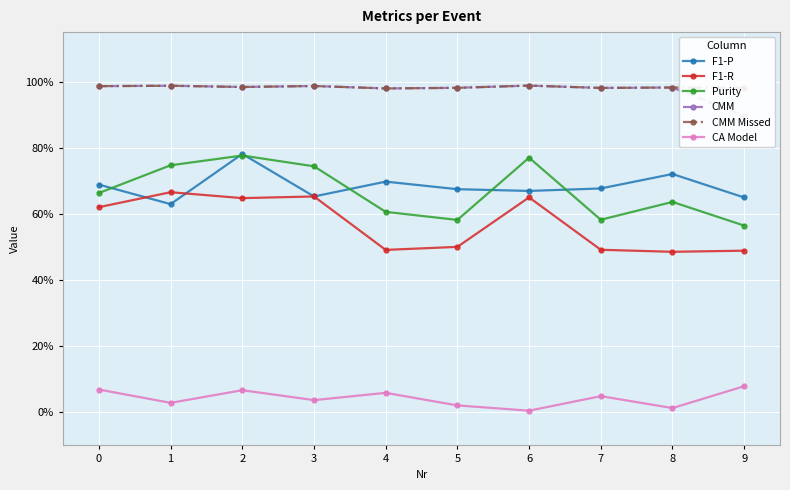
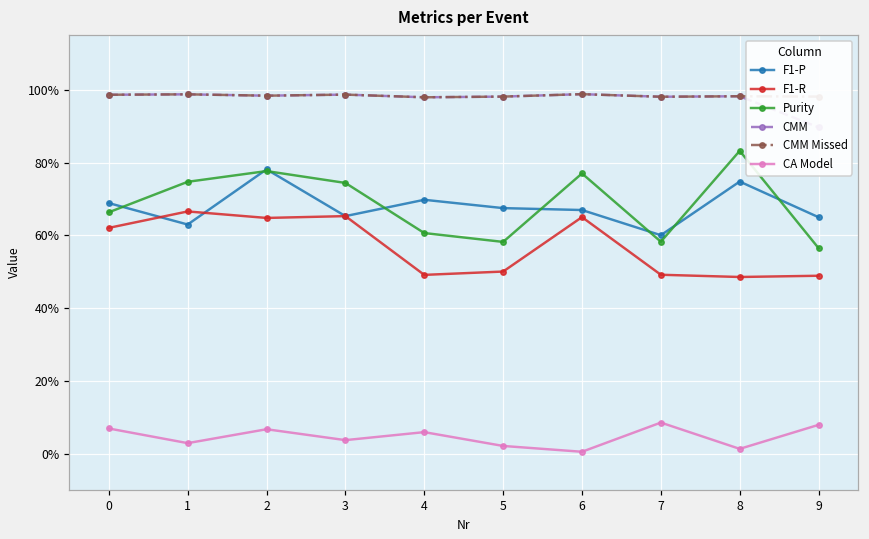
  {
    "F1-P": {
      "0": "69%",
      "1": "63%",
      "4": "70%",
      "5": "67%",
      "6": "67%",
-     "7": "68%",
-     "8": "72%",
+     "7": "60%",
+     "8": "75%",
      "9": "65%"
    },
    "F1-R": {
      "0": "62%",
      "1": "67%",
      "2": "65%",
      "4": "49%",
      "5": "50%",
      "6": "65%",
      "7": "49%",
      "8": "49%",
      "9": "49%"
    },
    "Purity": {
      "0": "66%",
      "1": "75%",
      "3": "74%",
      "4": "61%",
      "5": "58%",
      "6": "77%",
      "7": "58%",
-     "8": "64%",
+     "8": "83%",
      "9": "56%"
    },
    "CA Model": {
      "0": "7%",
      "1": "3%",
      "2": "7%",
      "3": "4%",
      "4": "6%",
      "5": "2%",
      "6": "1%",
-     "7": "5%",
+     "7": "9%",
      "8": "1%",
      "9": "8%"
    }
  }
